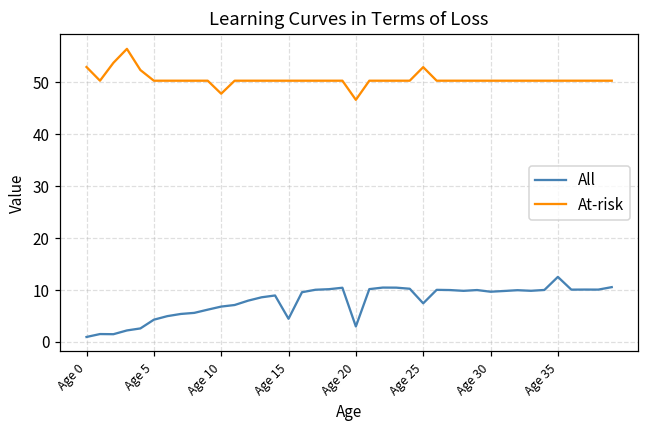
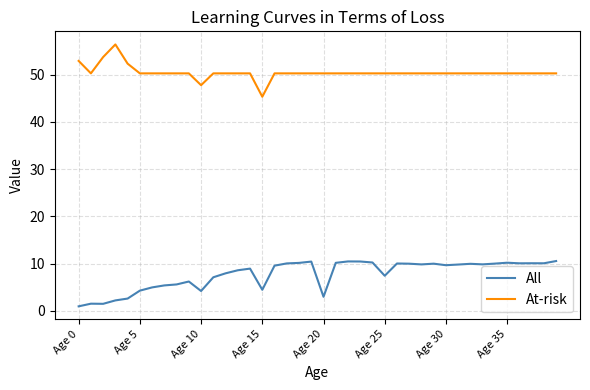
  {
    "All": {
      "Age 0": 1,
      "Age 5": 4,
-     "Age 10": 7,
+     "Age 10": 4,
      "Age 15": 4,
      "Age 20": 3,
      "Age 25": 7,
      "Age 30": 10,
-     "Age 35": 13
+     "Age 35": 10
    },
    "At-risk": {
      "Age 0": 53,
      "Age 5": 50,
      "Age 10": 48,
-     "Age 15": 50,
-     "Age 20": 47,
-     "Age 25": 53,
+     "Age 15": 45,
+     "Age 20": 50,
+     "Age 25": 50,
      "Age 30": 50,
      "Age 35": 50
    }
  }
